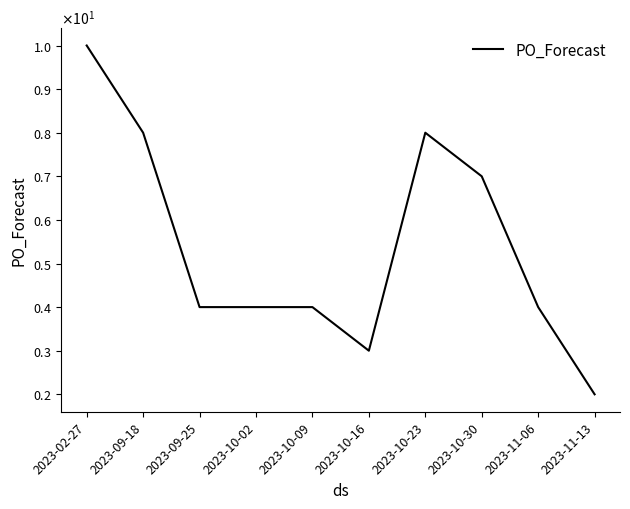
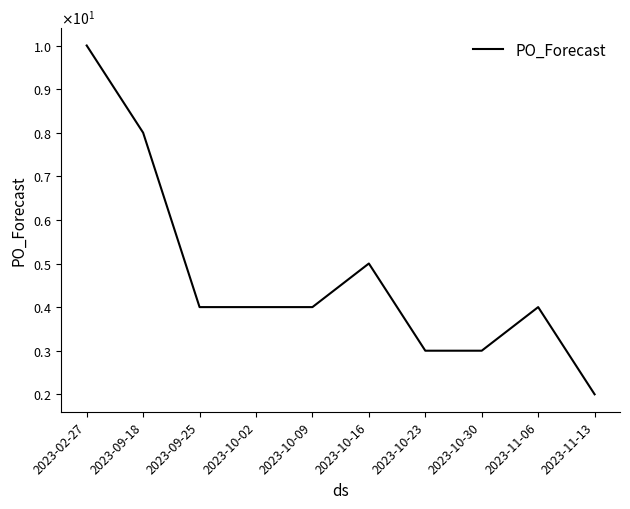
  {
    "2023-02-27": 10,
    "2023-09-18": 8,
    "2023-09-25": 4,
    "2023-10-02": 4,
    "2023-10-09": 4,
-   "2023-10-16": 3,
-   "2023-10-23": 8,
-   "2023-10-30": 7,
+   "2023-10-16": 5,
+   "2023-10-23": 3,
+   "2023-10-30": 3,
    "2023-11-06": 4,
    "2023-11-13": 2
  }
